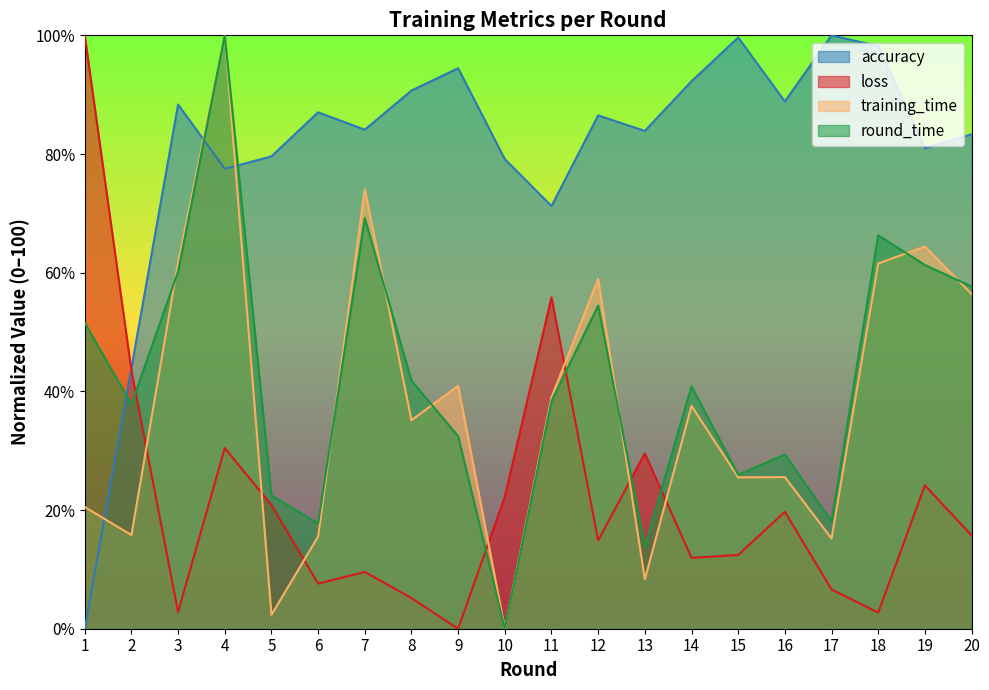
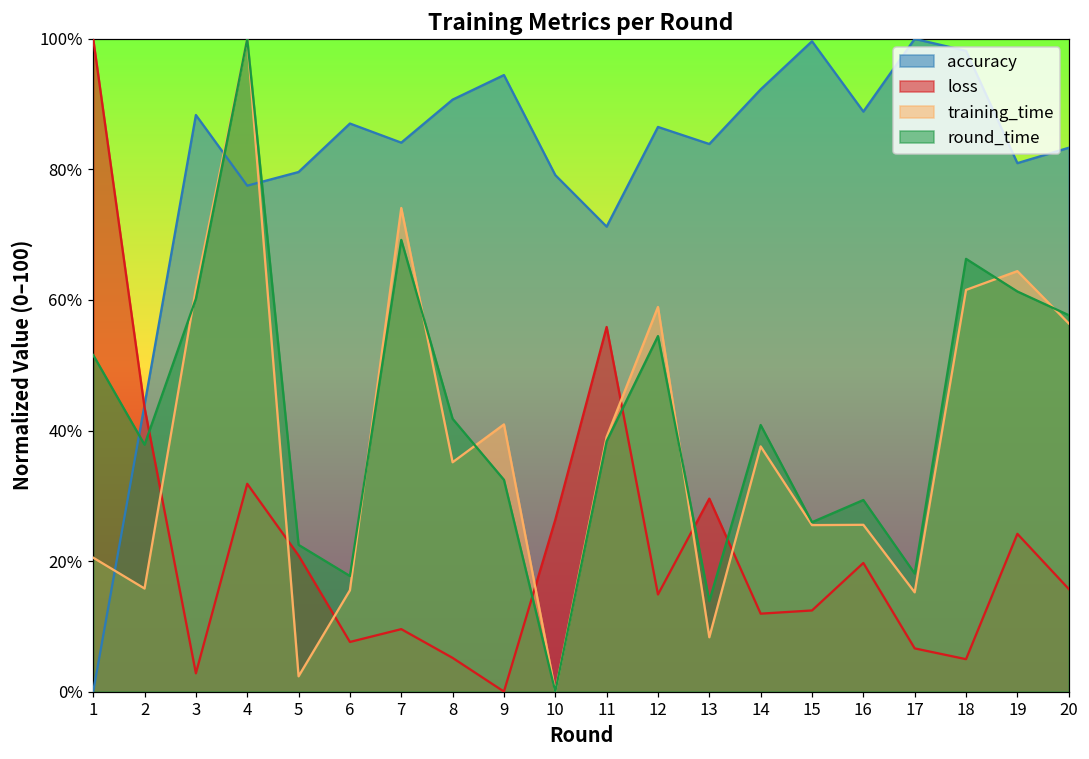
  {
    "accuracy": {
      "1": "0%",
      "3": "88%",
      "4": "78%",
      "5": "80%",
      "6": "87%",
      "7": "84%",
      "8": "91%",
      "9": "94%",
      "10": "79%",
      "11": "71%",
      "12": "87%",
      "13": "84%",
      "14": "92%",
      "15": "100%",
      "16": "89%",
      "17": "100%",
      "19": "81%",
      "20": "83%"
    },
    "loss": {
      "1": "100%",
      "3": "3%",
-     "4": "30%",
+     "4": "32%",
      "5": "21%",
      "6": "8%",
      "7": "10%",
      "8": "5%",
      "9": "0%",
-     "10": "22%",
+     "10": "26%",
      "11": "56%",
      "12": "15%",
      "13": "30%",
      "14": "12%",
      "15": "12%",
      "16": "20%",
      "17": "7%",
-     "18": "3%",
+     "18": "5%",
      "19": "24%",
      "20": "16%"
    },
    "training_time": {
      "1": "21%",
      "2": "16%",
      "3": "62%",
      "5": "2%",
      "6": "16%",
      "7": "74%",
      "8": "35%",
      "9": "41%",
      "11": "39%",
      "12": "59%",
      "13": "8%",
      "14": "38%",
      "15": "26%",
      "16": "26%",
      "17": "15%",
      "18": "62%",
      "19": "64%",
      "20": "56%"
    },
    "round_time": {
      "1": "52%",
      "2": "38%",
      "3": "60%",
      "5": "22%",
      "6": "18%",
      "7": "69%",
      "8": "42%",
      "9": "32%",
      "11": "38%",
      "12": "54%",
      "13": "14%",
      "14": "41%",
      "15": "26%",
      "16": "29%",
      "17": "18%",
      "18": "66%",
      "19": "61%",
      "20": "58%"
    }
  }
